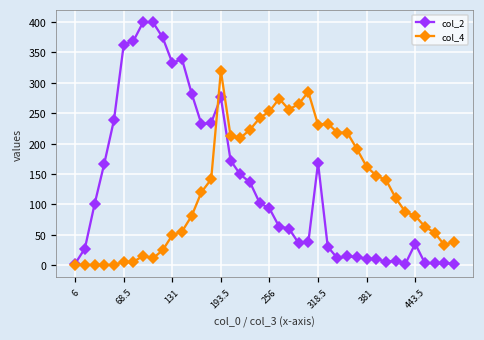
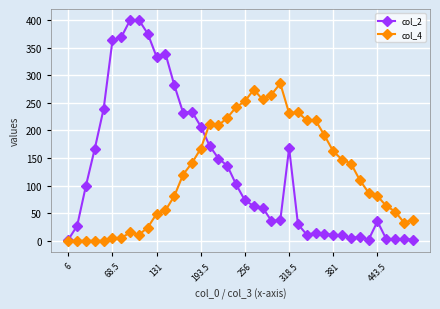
  {
    "col_2": {
      "68.5": 360,
      "131": 330,
-     "193.5": 280,
-     "256": 90,
+     "193.5": 210,
+     "256": 70,
      "318.5": 170,
      "381": 10,
      "443.5": 40
    },
    "col_4": {
      "68.5": 10,
      "131": 50,
-     "193.5": 320,
+     "193.5": 170,
      "256": 250,
      "318.5": 230,
      "381": 160,
      "443.5": 80
    }
  }
